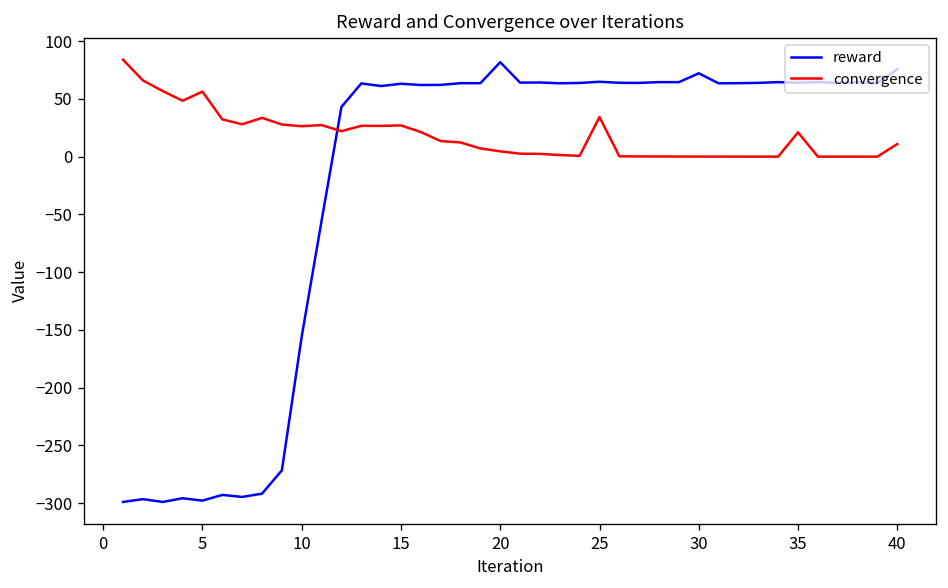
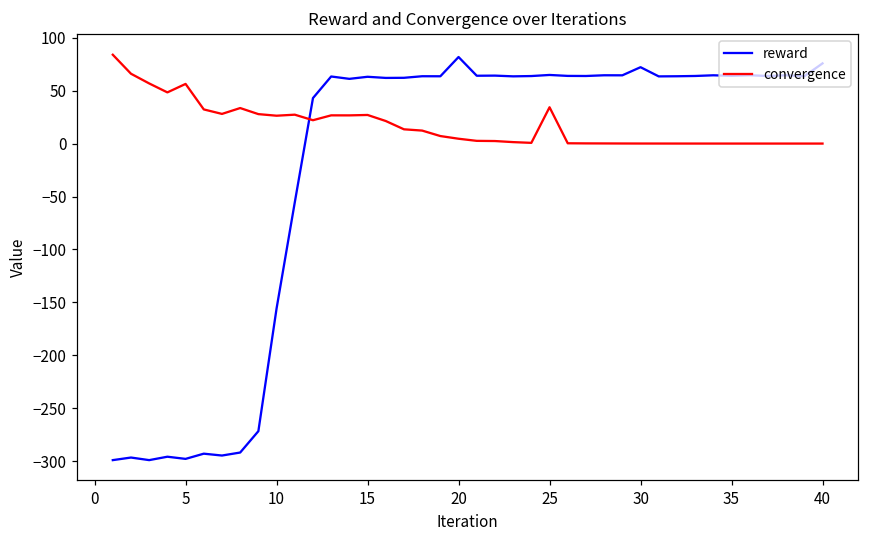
  {
    "reward": {
      "5": -300,
      "10": -160,
      "15": 60,
      "20": 80,
      "25": 60,
      "30": 70
    },
    "convergence": {
      "5": 60,
      "10": 30,
      "15": 30,
      "20": 0,
      "25": 30,
      "30": 0,
-     "35": 20,
-     "40": 10
+     "35": 0,
+     "40": 0
    }
  }
